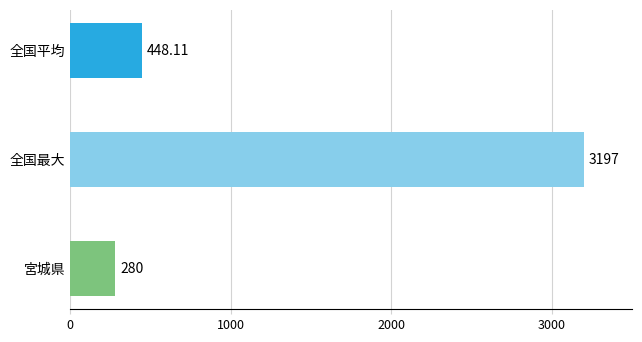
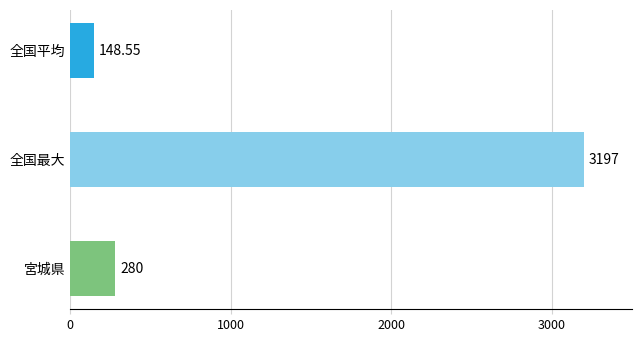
  {
-   "全国平均": 448.11,
+   "全国平均": 148.55,
    "全国最大": 3197,
    "宮城県": 280
  }
